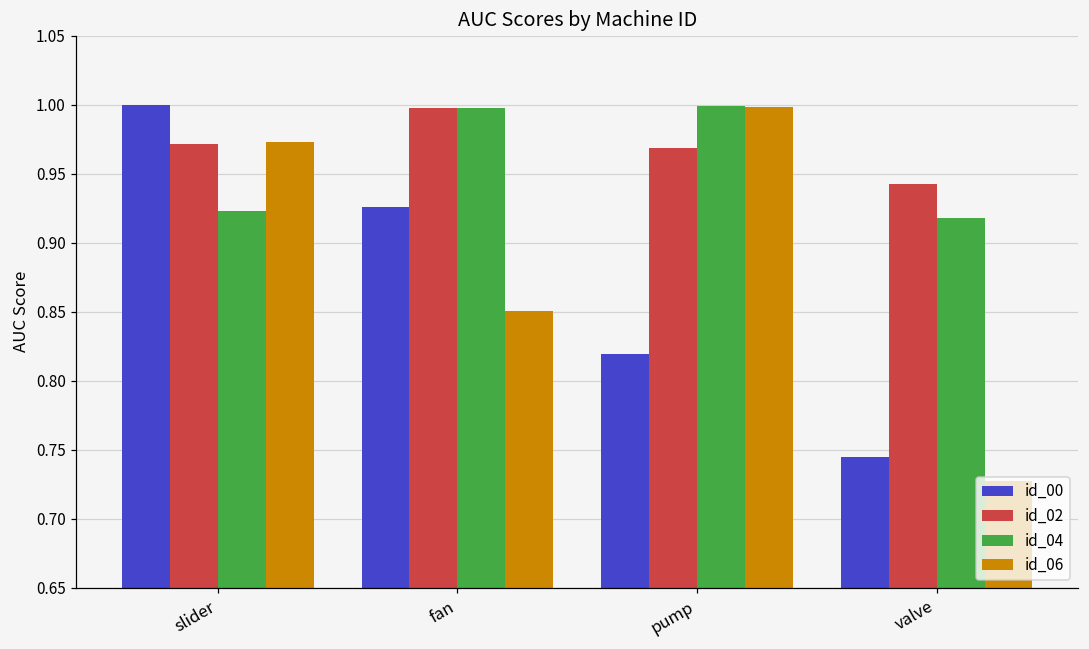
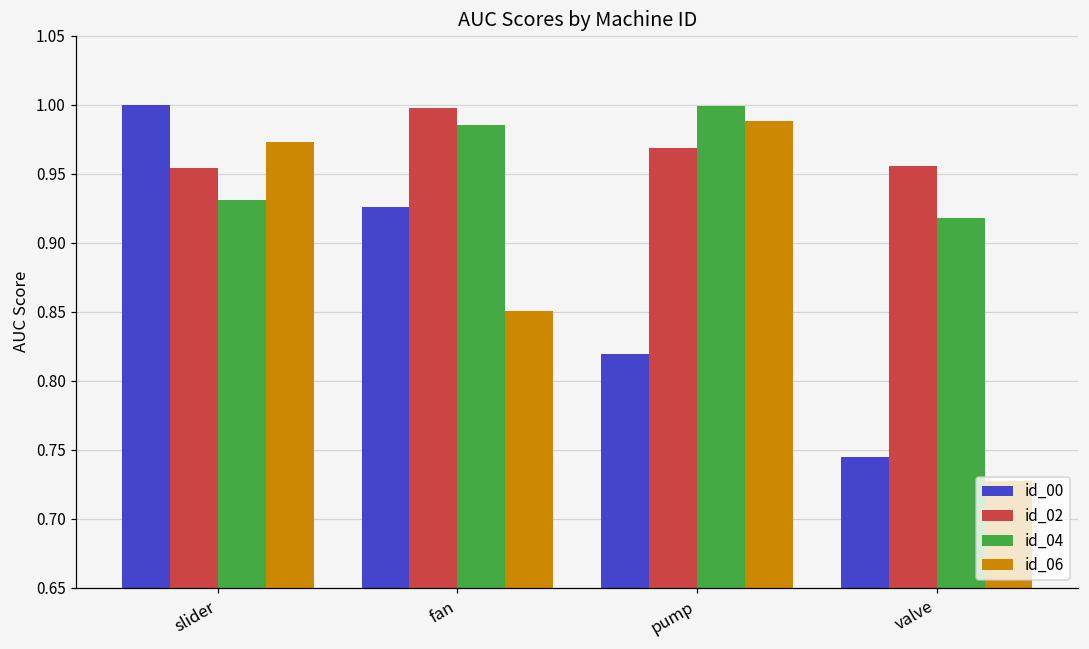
  {
    "id_00": {
      "slider": 1.000,
      "fan": 0.926,
      "pump": 0.819,
      "valve": 0.745
    },
    "id_02": {
-     "slider": 0.971,
+     "slider": 0.954,
      "fan": 0.997,
      "pump": 0.968,
-     "valve": 0.943
+     "valve": 0.955
    },
    "id_04": {
-     "slider": 0.923,
-     "fan": 0.998,
+     "slider": 0.931,
+     "fan": 0.985,
      "pump": 0.999,
      "valve": 0.918
    },
    "id_06": {
      "slider": 0.973,
      "fan": 0.850,
-     "pump": 0.998,
+     "pump": 0.988,
      "valve": 0.727
    }
  }
